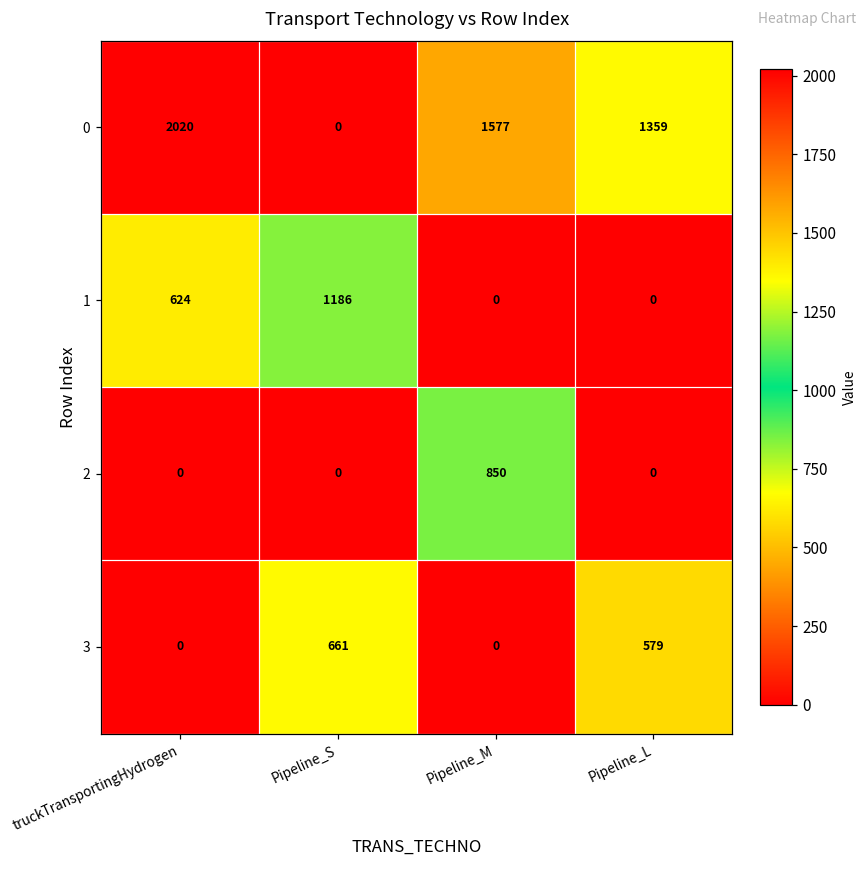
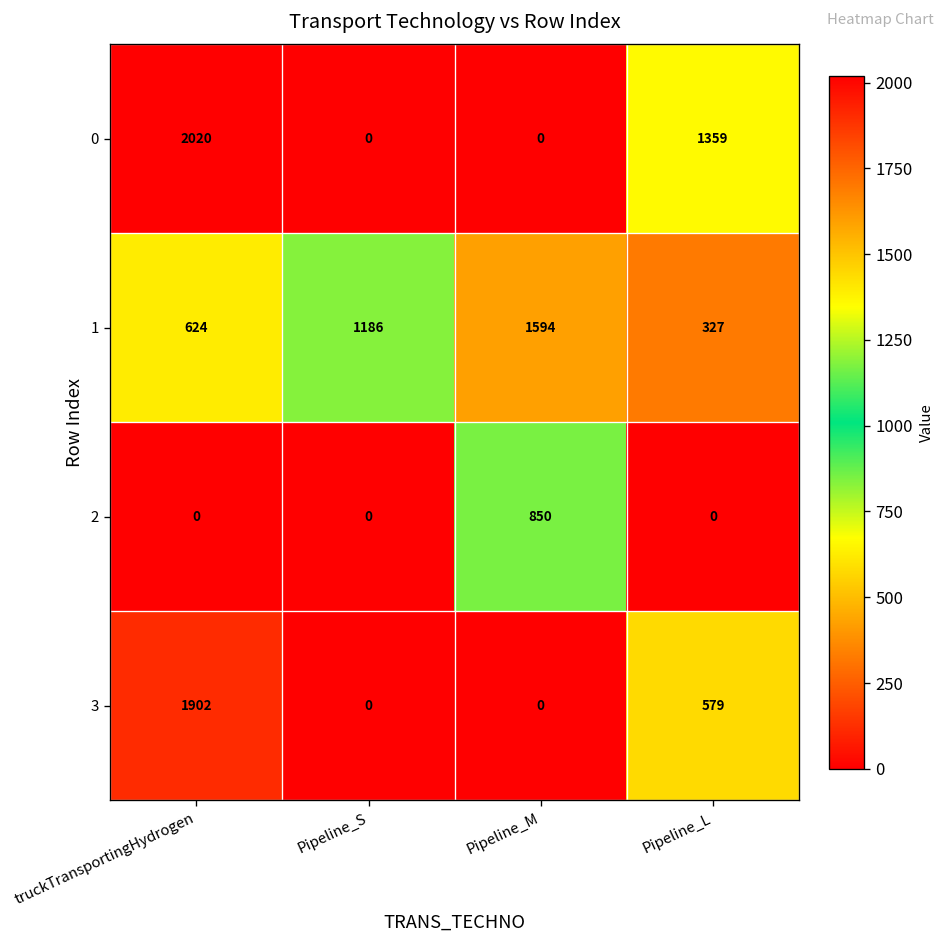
  {
    "0": {
      "truckTransportingHydrogen": 2020,
      "Pipeline_S": 0,
-     "Pipeline_M": 1577,
+     "Pipeline_M": 0,
      "Pipeline_L": 1359
    },
    "1": {
      "truckTransportingHydrogen": 624,
      "Pipeline_S": 1186,
-     "Pipeline_M": 0,
-     "Pipeline_L": 0
+     "Pipeline_M": 1594,
+     "Pipeline_L": 327
    },
    "2": {
      "truckTransportingHydrogen": 0,
      "Pipeline_S": 0,
      "Pipeline_M": 850,
      "Pipeline_L": 0
    },
    "3": {
-     "truckTransportingHydrogen": 0,
-     "Pipeline_S": 661,
+     "truckTransportingHydrogen": 1902,
+     "Pipeline_S": 0,
      "Pipeline_M": 0,
      "Pipeline_L": 579
    }
  }
